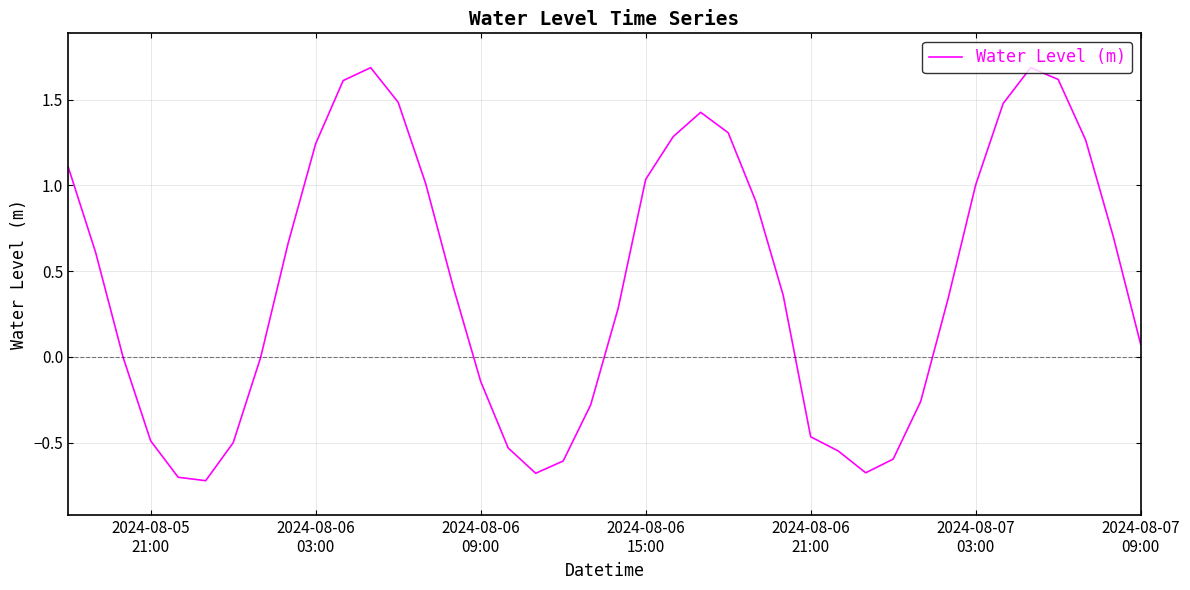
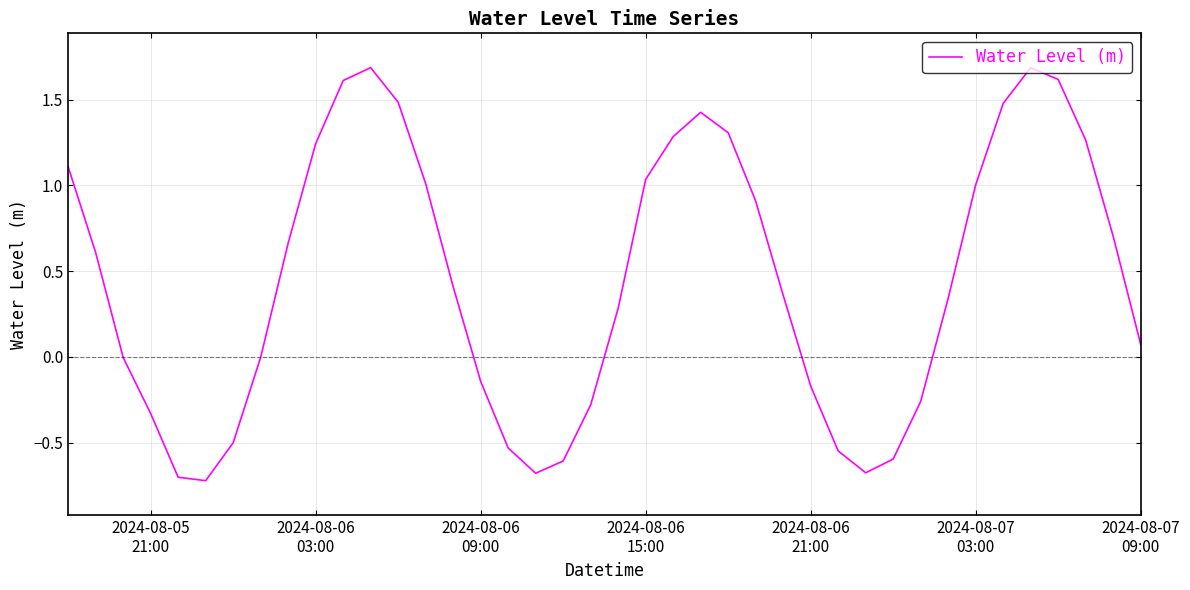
  {
-   "2024-08-05 21:00": -0.49,
+   "2024-08-05 21:00": -0.33,
    "2024-08-06 03:00": 1.24,
    "2024-08-06 09:00": -0.14,
    "2024-08-06 15:00": 1.04,
-   "2024-08-06 21:00": -0.47,
+   "2024-08-06 21:00": -0.17,
    "2024-08-07 03:00": 1.00,
    "2024-08-07 09:00": 0.07
  }
